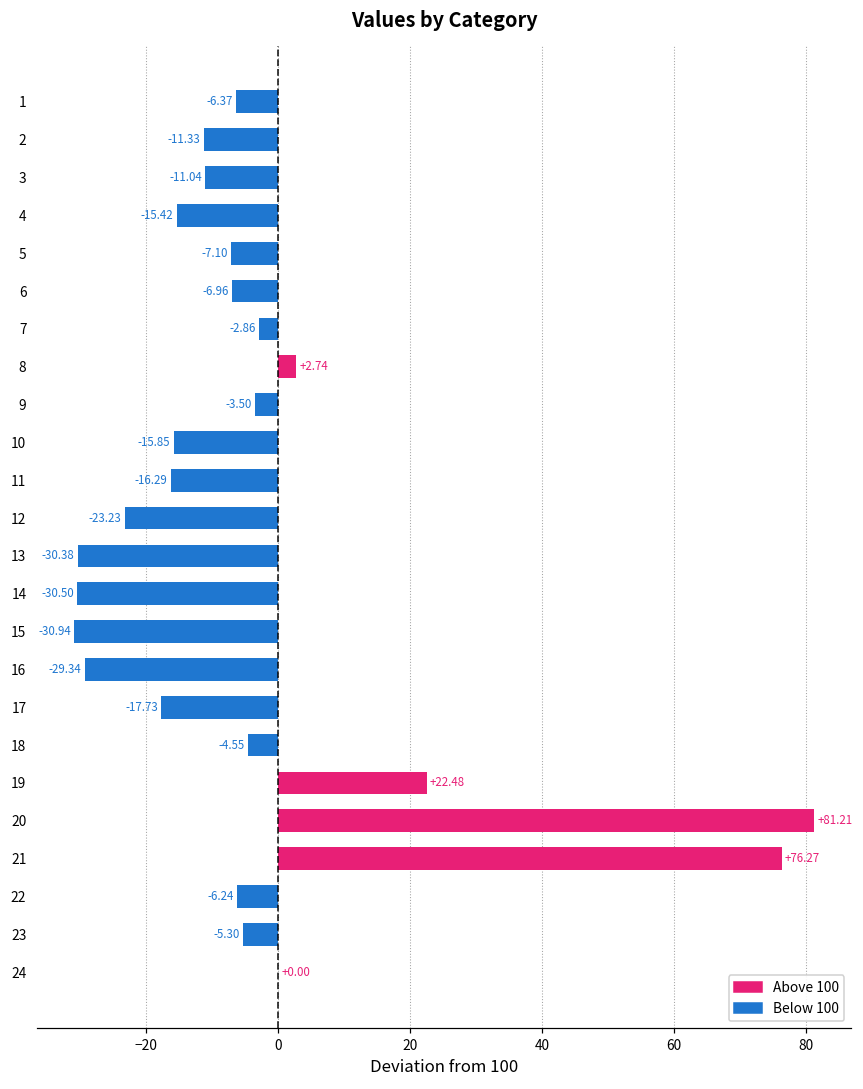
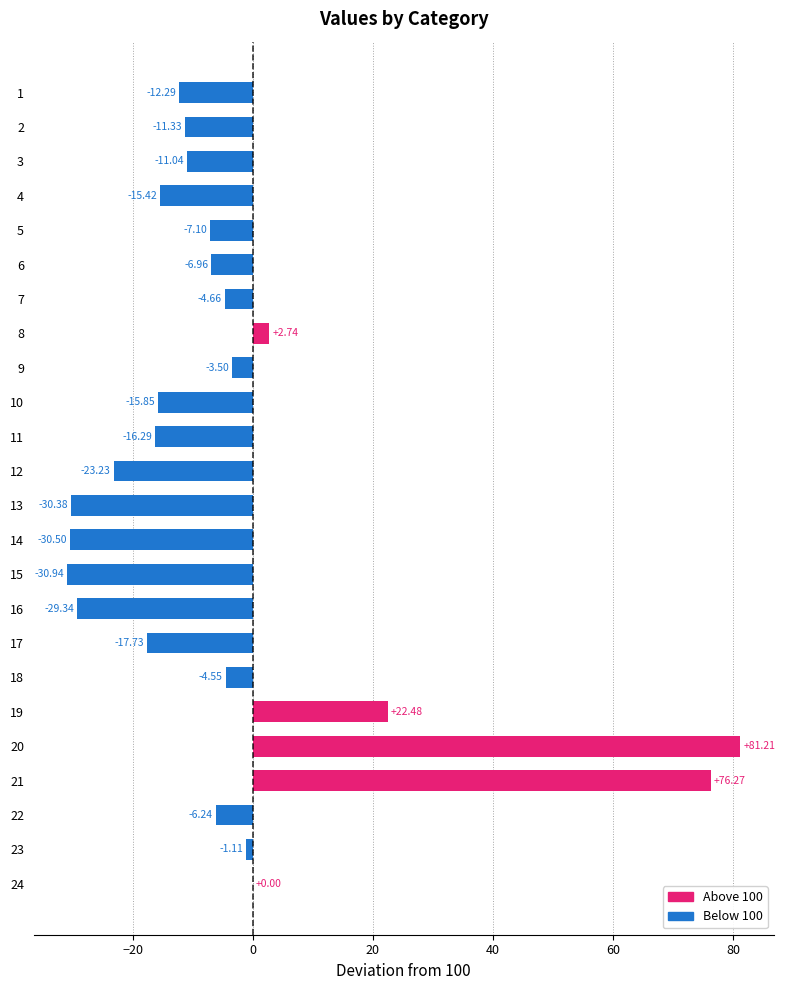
  {
-   "1": "-6.37",
+   "1": "-12.29",
    "2": "-11.33",
    "3": "-11.04",
    "4": "-15.42",
    "5": "-7.10",
    "6": "-6.96",
-   "7": "-2.86",
+   "7": "-4.66",
    "8": "+2.74",
    "9": "-3.50",
    "10": "-15.85",
    "11": "-16.29",
    "12": "-23.23",
    "13": "-30.38",
    "14": "-30.50",
    "15": "-30.94",
    "16": "-29.34",
    "17": "-17.73",
    "18": "-4.55",
    "19": "+22.48",
    "20": "+81.21",
    "21": "+76.27",
    "22": "-6.24",
-   "23": "-5.30",
+   "23": "-1.11",
    "24": "+0.00"
  }
